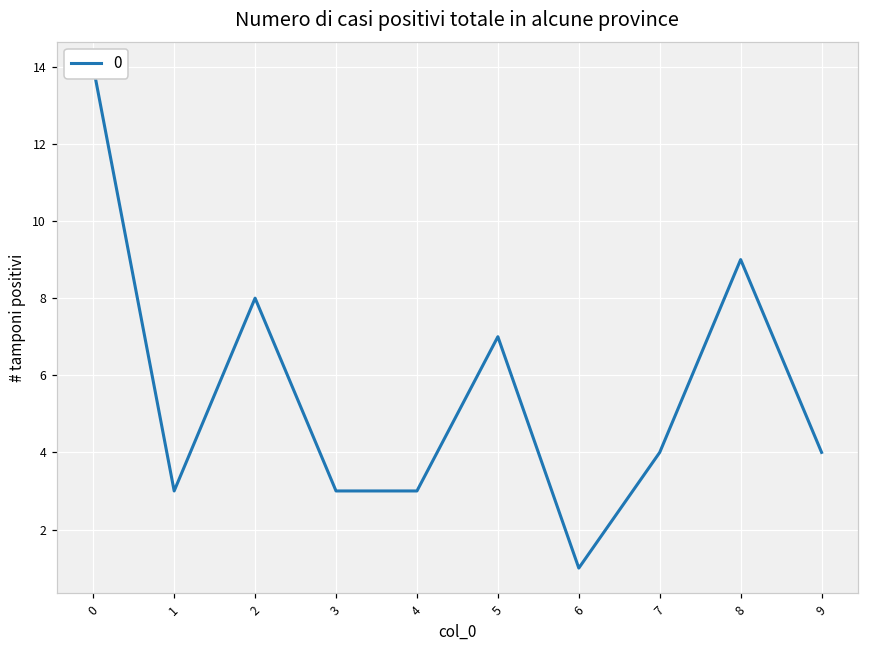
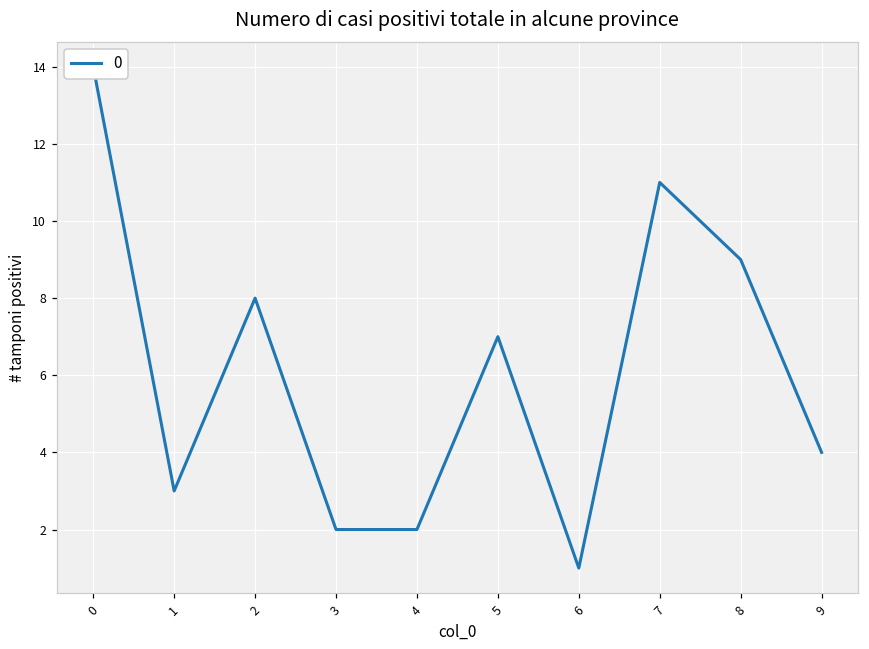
  {
    "1": 3,
    "2": 8,
-   "3": 3,
-   "4": 3,
+   "3": 2,
+   "4": 2,
    "5": 7,
    "6": 1,
-   "7": 4,
+   "7": 11,
    "8": 9,
    "9": 4
  }
